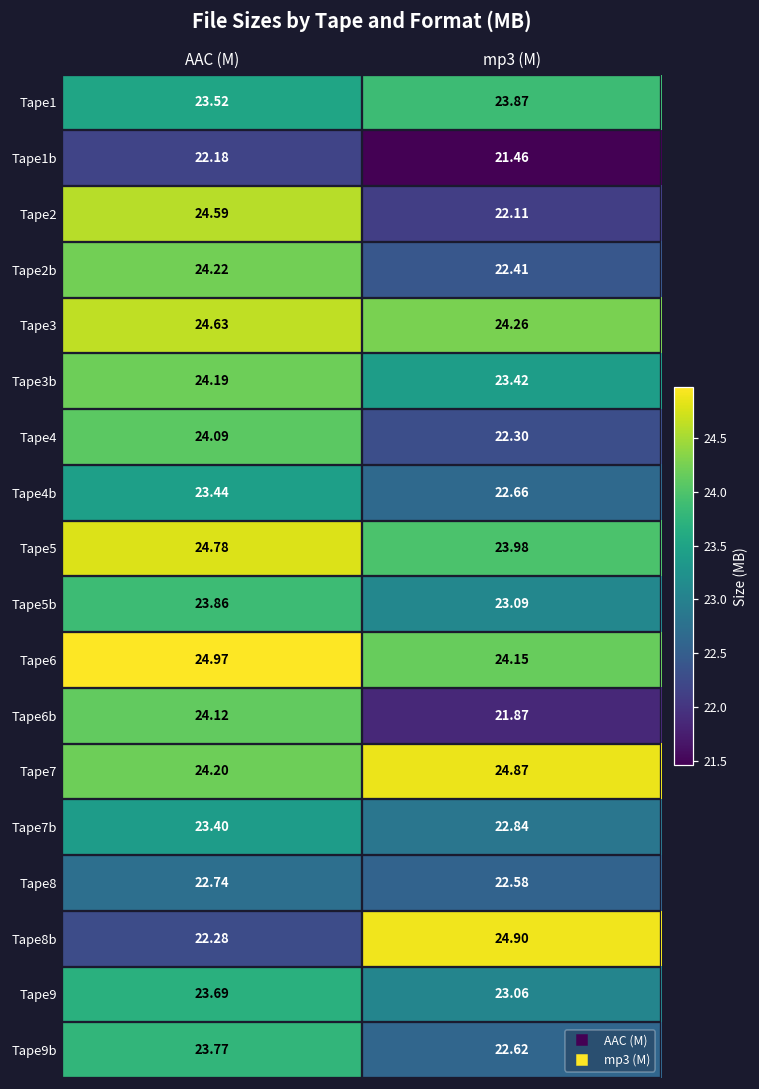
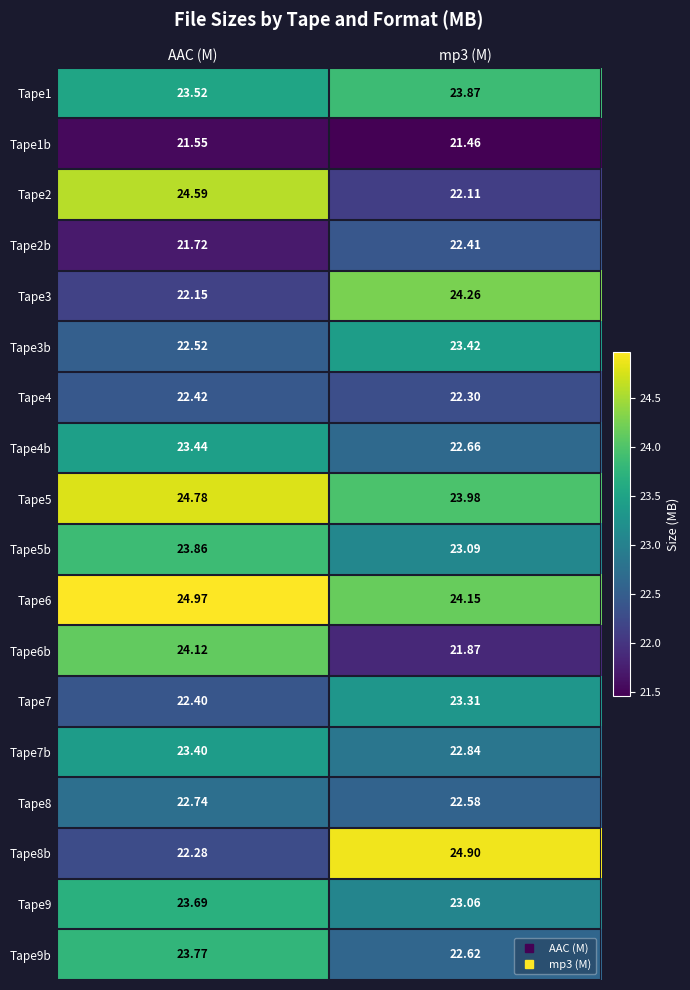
  {
    "Tape1": {
      "AAC (M)": 23.52,
      "mp3 (M)": 23.87
    },
    "Tape1b": {
-     "AAC (M)": 22.18,
+     "AAC (M)": 21.55,
      "mp3 (M)": 21.46
    },
    "Tape2": {
      "AAC (M)": 24.59,
      "mp3 (M)": 22.11
    },
    "Tape2b": {
-     "AAC (M)": 24.22,
+     "AAC (M)": 21.72,
      "mp3 (M)": 22.41
    },
    "Tape3": {
-     "AAC (M)": 24.63,
+     "AAC (M)": 22.15,
      "mp3 (M)": 24.26
    },
    "Tape3b": {
-     "AAC (M)": 24.19,
+     "AAC (M)": 22.52,
      "mp3 (M)": 23.42
    },
    "Tape4": {
-     "AAC (M)": 24.09,
+     "AAC (M)": 22.42,
      "mp3 (M)": 22.30
    },
    "Tape4b": {
      "AAC (M)": 23.44,
      "mp3 (M)": 22.66
    },
    "Tape5": {
      "AAC (M)": 24.78,
      "mp3 (M)": 23.98
    },
    "Tape5b": {
      "AAC (M)": 23.86,
      "mp3 (M)": 23.09
    },
    "Tape6": {
      "AAC (M)": 24.97,
      "mp3 (M)": 24.15
    },
    "Tape6b": {
      "AAC (M)": 24.12,
      "mp3 (M)": 21.87
    },
    "Tape7": {
-     "AAC (M)": 24.20,
-     "mp3 (M)": 24.87
+     "AAC (M)": 22.40,
+     "mp3 (M)": 23.31
    },
    "Tape7b": {
      "AAC (M)": 23.40,
      "mp3 (M)": 22.84
    },
    "Tape8": {
      "AAC (M)": 22.74,
      "mp3 (M)": 22.58
    },
    "Tape8b": {
      "AAC (M)": 22.28,
      "mp3 (M)": 24.90
    },
    "Tape9": {
      "AAC (M)": 23.69,
      "mp3 (M)": 23.06
    },
    "Tape9b": {
      "AAC (M)": 23.77,
      "mp3 (M)": 22.62
    }
  }
